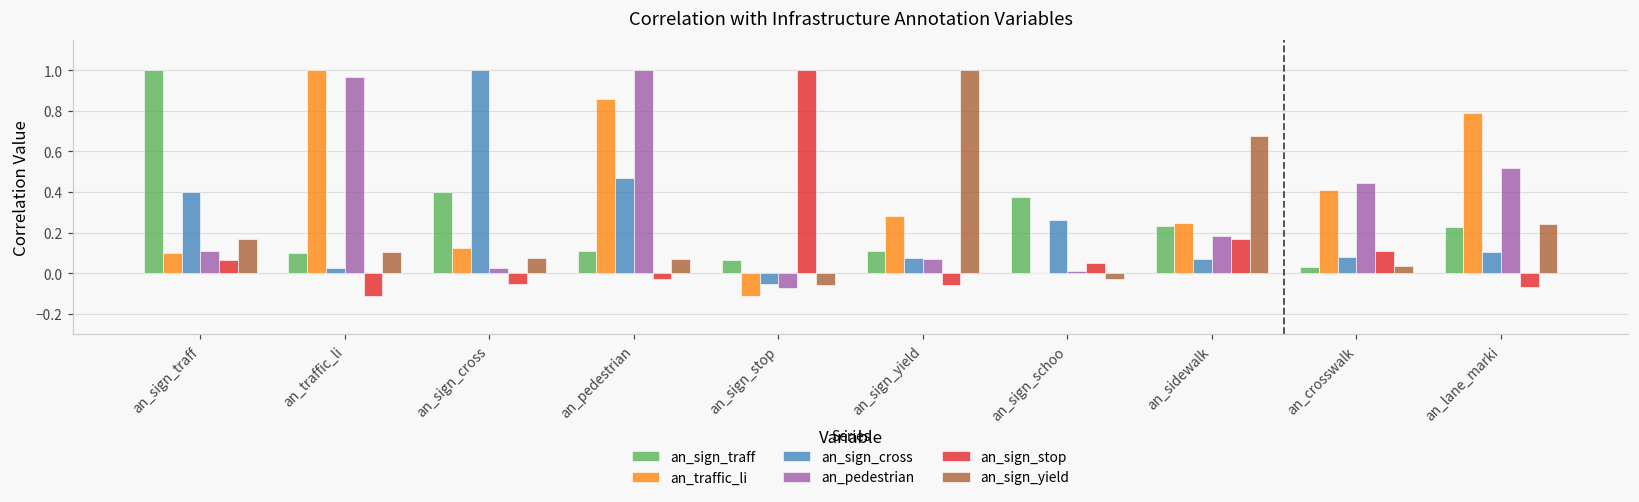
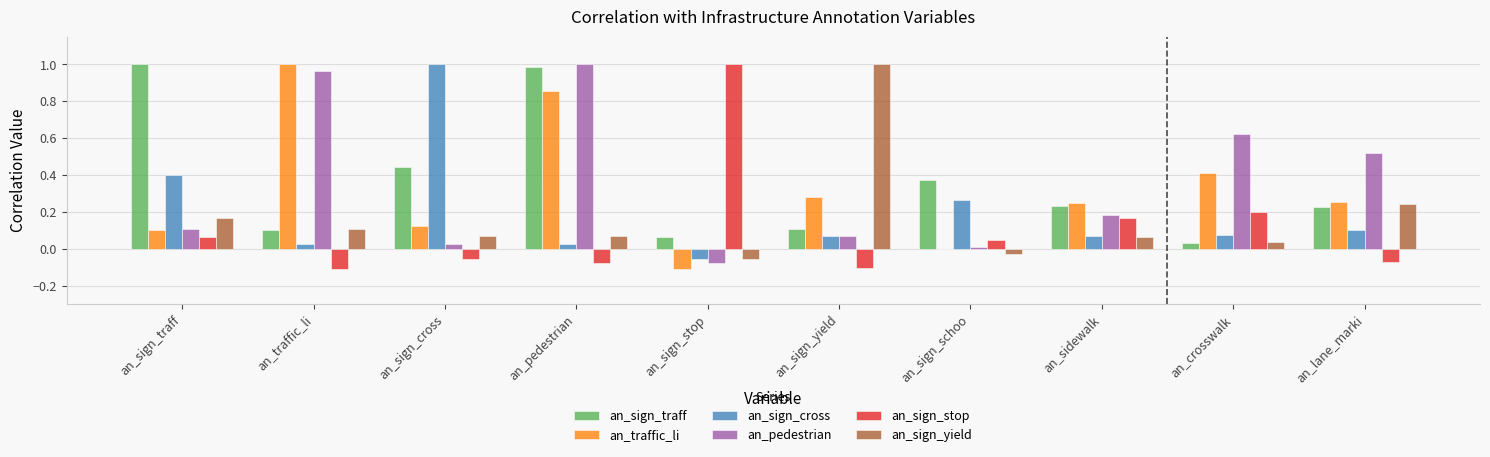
  {
    "an_sign_traff": {
      "an_sign_traff": 1.00,
      "an_traffic_li": 0.10,
-     "an_sign_cross": 0.40,
-     "an_pedestrian": 0.11,
+     "an_sign_cross": 0.45,
+     "an_pedestrian": 0.98,
      "an_sign_stop": 0.07,
      "an_sign_yield": 0.11,
      "an_sign_schoo": 0.38,
      "an_sidewalk": 0.23,
      "an_crosswalk": 0.03,
      "an_lane_marki": 0.23
    },
    "an_traffic_li": {
      "an_sign_traff": 0.10,
      "an_traffic_li": 1.00,
      "an_sign_cross": 0.12,
      "an_pedestrian": 0.86,
      "an_sign_stop": -0.11,
      "an_sign_yield": 0.28,
      "an_sidewalk": 0.25,
      "an_crosswalk": 0.41,
-     "an_lane_marki": 0.79
+     "an_lane_marki": 0.25
    },
    "an_sign_cross": {
      "an_sign_traff": 0.40,
      "an_traffic_li": 0.03,
      "an_sign_cross": 1.00,
-     "an_pedestrian": 0.47,
+     "an_pedestrian": 0.03,
      "an_sign_stop": -0.05,
      "an_sign_yield": 0.07,
      "an_sign_schoo": 0.26,
      "an_sidewalk": 0.07,
      "an_crosswalk": 0.08,
      "an_lane_marki": 0.10
    },
    "an_pedestrian": {
      "an_sign_traff": 0.11,
      "an_traffic_li": 0.97,
      "an_sign_cross": 0.03,
      "an_pedestrian": 1.00,
      "an_sign_stop": -0.07,
      "an_sign_yield": 0.07,
      "an_sidewalk": 0.19,
-     "an_crosswalk": 0.45,
+     "an_crosswalk": 0.62,
      "an_lane_marki": 0.52
    },
    "an_sign_stop": {
      "an_sign_traff": 0.07,
      "an_traffic_li": -0.11,
      "an_sign_cross": -0.05,
-     "an_pedestrian": -0.03,
+     "an_pedestrian": -0.07,
      "an_sign_stop": 1.00,
-     "an_sign_yield": -0.06,
+     "an_sign_yield": -0.10,
      "an_sign_schoo": 0.05,
      "an_sidewalk": 0.17,
-     "an_crosswalk": 0.11,
+     "an_crosswalk": 0.20,
      "an_lane_marki": -0.07
    },
    "an_sign_yield": {
      "an_sign_traff": 0.17,
      "an_traffic_li": 0.11,
      "an_sign_cross": 0.07,
      "an_pedestrian": 0.07,
      "an_sign_stop": -0.06,
      "an_sign_yield": 1.00,
      "an_sign_schoo": -0.03,
-     "an_sidewalk": 0.68,
+     "an_sidewalk": 0.06,
      "an_crosswalk": 0.04,
      "an_lane_marki": 0.24
    }
  }
